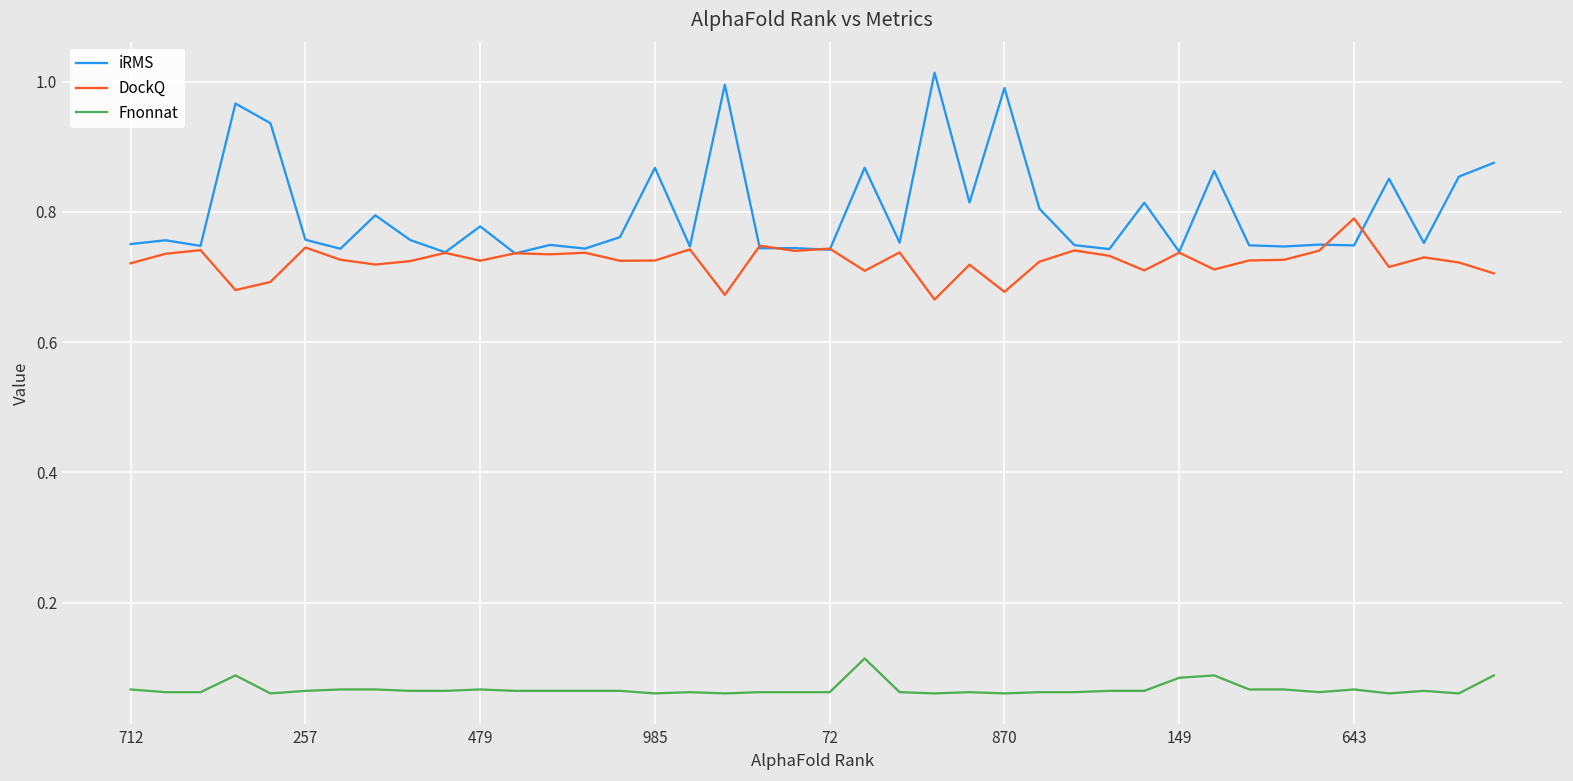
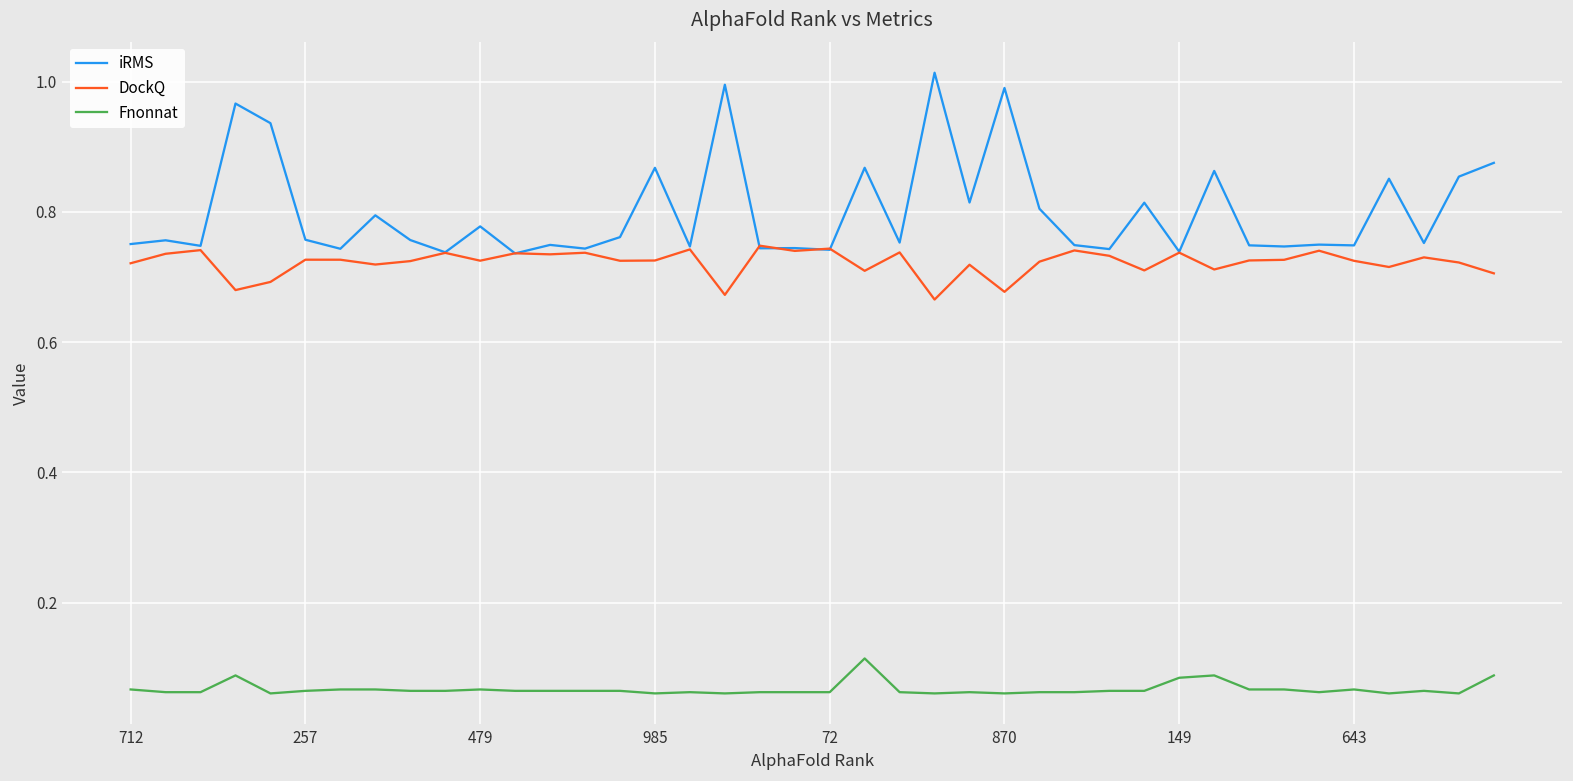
  {
    "iRMS": {
      "712": 0.75,
      "257": 0.76,
      "479": 0.78,
      "985": 0.87,
      "870": 0.99,
      "643": 0.75
    },
    "DockQ": {
      "712": 0.72,
-     "257": 0.75,
+     "257": 0.73,
      "479": 0.73,
      "985": 0.73,
      "870": 0.68,
-     "643": 0.79
+     "643": 0.72
    },
    "Fnonnat": {
      "712": 0.07,
      "257": 0.06,
      "479": 0.07,
      "985": 0.06,
      "72": 0.06,
      "870": 0.06,
      "149": 0.08,
      "643": 0.07
    }
  }
